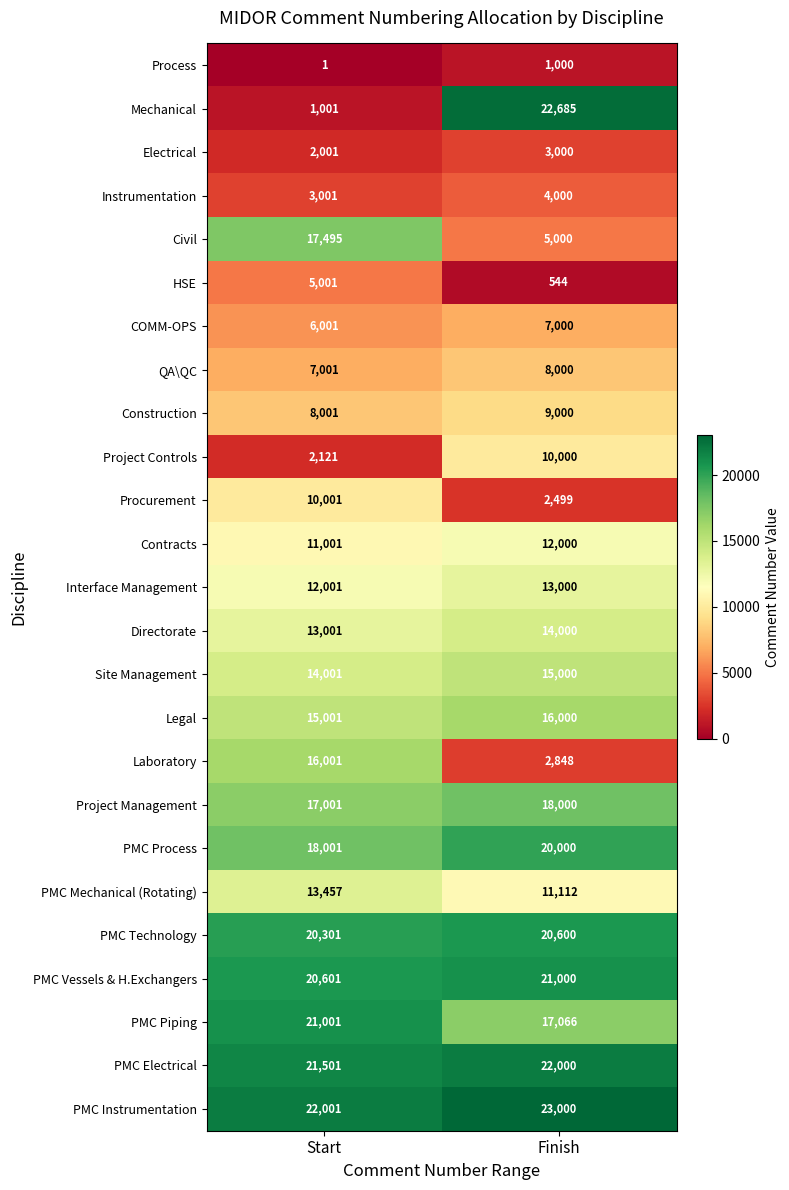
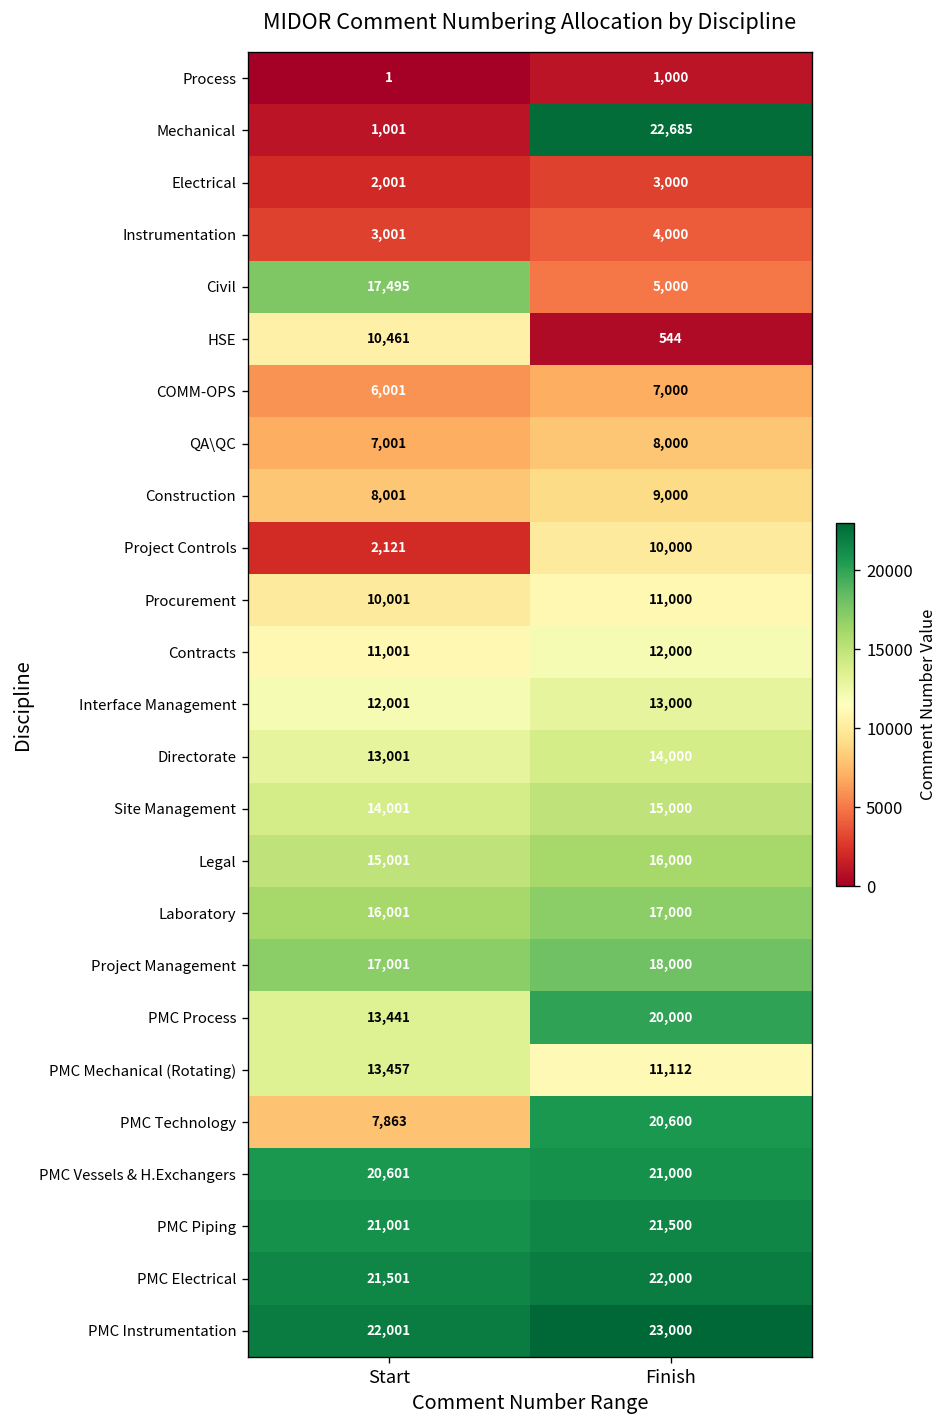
  {
    "Process": {
      "Start": "1",
      "Finish": "1,000"
    },
    "Mechanical": {
      "Start": "1,001",
      "Finish": "22,685"
    },
    "Electrical": {
      "Start": "2,001",
      "Finish": "3,000"
    },
    "Instrumentation": {
      "Start": "3,001",
      "Finish": "4,000"
    },
    "Civil": {
      "Start": "17,495",
      "Finish": "5,000"
    },
    "HSE": {
-     "Start": "5,001",
+     "Start": "10,461",
      "Finish": "544"
    },
    "COMM-OPS": {
      "Start": "6,001",
      "Finish": "7,000"
    },
    "QA\\QC": {
      "Start": "7,001",
      "Finish": "8,000"
    },
    "Construction": {
      "Start": "8,001",
      "Finish": "9,000"
    },
    "Project Controls": {
      "Start": "2,121",
      "Finish": "10,000"
    },
    "Procurement": {
      "Start": "10,001",
-     "Finish": "2,499"
+     "Finish": "11,000"
    },
    "Contracts": {
      "Start": "11,001",
      "Finish": "12,000"
    },
    "Interface Management": {
      "Start": "12,001",
      "Finish": "13,000"
    },
    "Directorate": {
      "Start": "13,001",
      "Finish": "14,000"
    },
    "Site Management": {
      "Start": "14,001",
      "Finish": "15,000"
    },
    "Legal": {
      "Start": "15,001",
      "Finish": "16,000"
    },
    "Laboratory": {
      "Start": "16,001",
-     "Finish": "2,848"
+     "Finish": "17,000"
    },
    "Project Management": {
      "Start": "17,001",
      "Finish": "18,000"
    },
    "PMC Process": {
-     "Start": "18,001",
+     "Start": "13,441",
      "Finish": "20,000"
    },
    "PMC Mechanical (Rotating)": {
      "Start": "13,457",
      "Finish": "11,112"
    },
    "PMC Technology": {
-     "Start": "20,301",
+     "Start": "7,863",
      "Finish": "20,600"
    },
    "PMC Vessels & H.Exchangers": {
      "Start": "20,601",
      "Finish": "21,000"
    },
    "PMC Piping": {
      "Start": "21,001",
-     "Finish": "17,066"
+     "Finish": "21,500"
    },
    "PMC Electrical": {
      "Start": "21,501",
      "Finish": "22,000"
    },
    "PMC Instrumentation": {
      "Start": "22,001",
      "Finish": "23,000"
    }
  }
